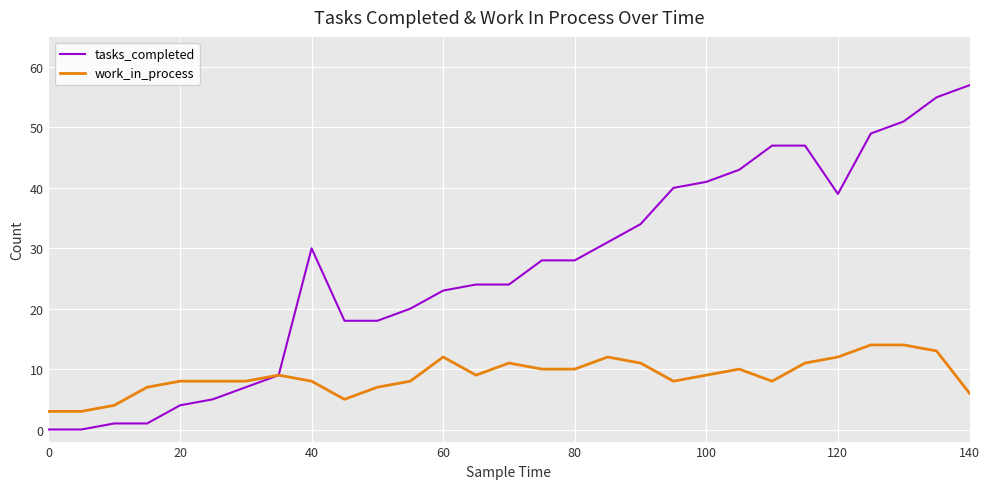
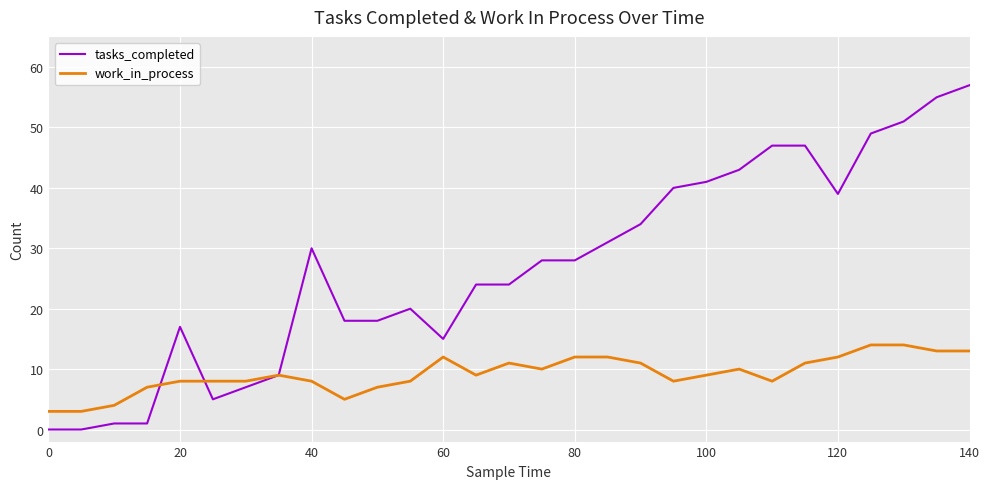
  {
    "tasks_completed": {
      "0": 0,
-     "20": 4,
+     "20": 17,
      "40": 30,
-     "60": 23,
+     "60": 15,
      "80": 28,
      "100": 41,
      "120": 39,
      "140": 57
    },
    "work_in_process": {
      "0": 3,
      "20": 8,
      "40": 8,
      "60": 12,
-     "80": 10,
+     "80": 12,
      "100": 9,
      "120": 12,
-     "140": 6
+     "140": 13
    }
  }
